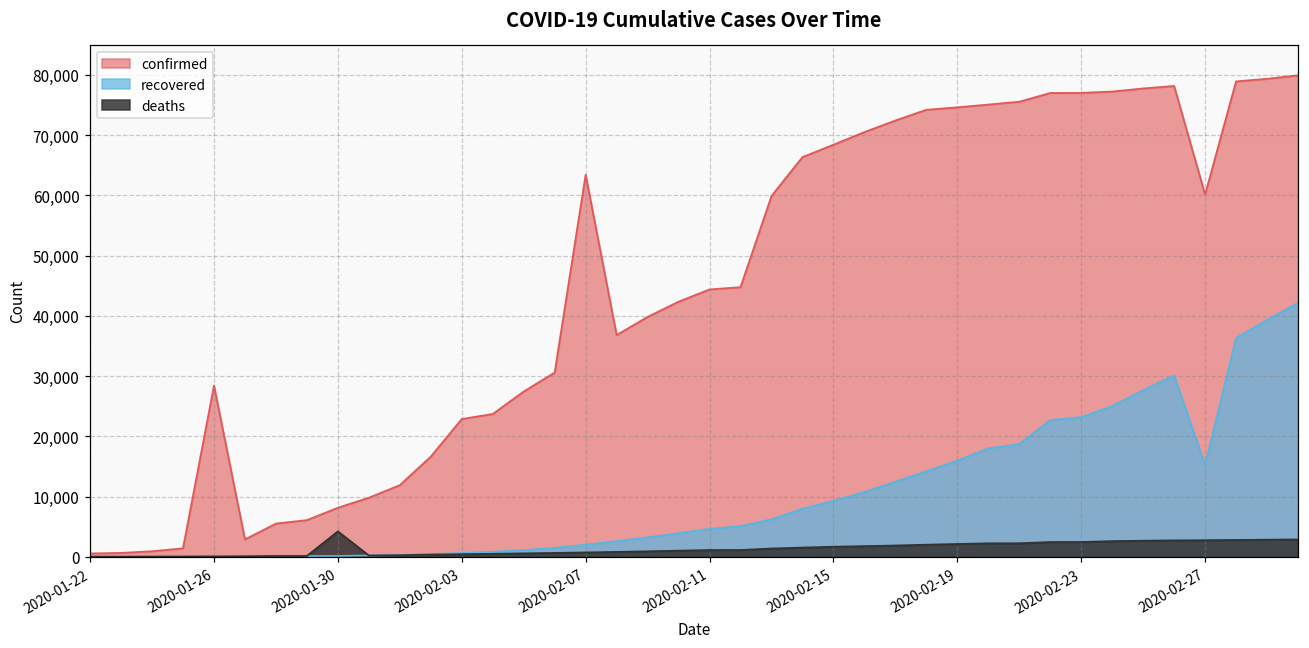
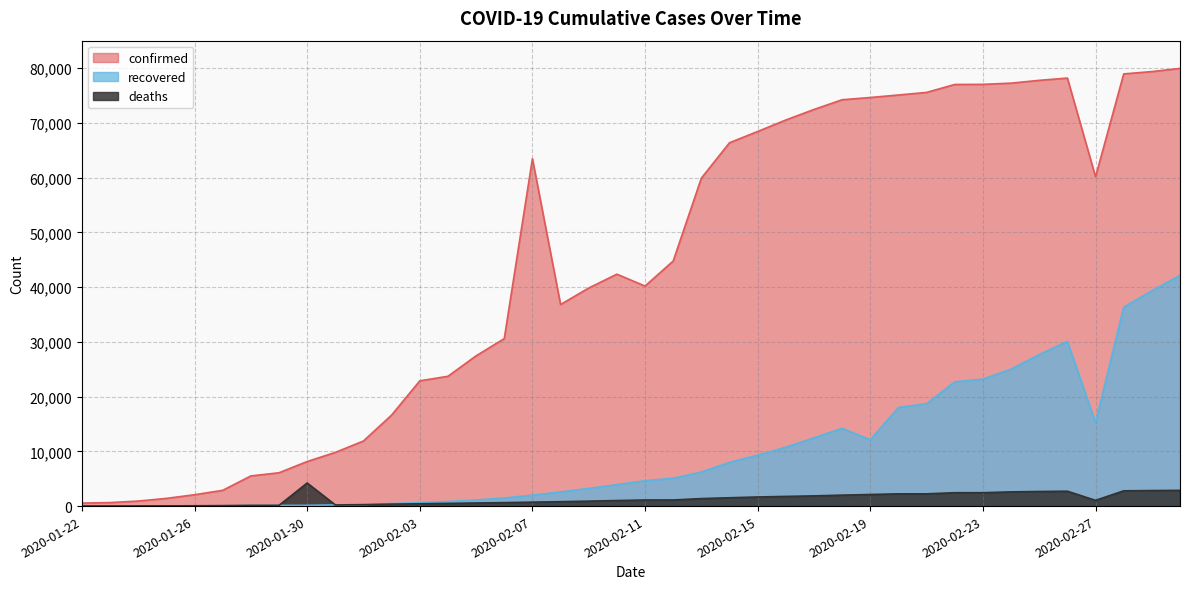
  {
    "confirmed": {
      "2020-01-22": "1,000",
-     "2020-01-26": "28,000",
+     "2020-01-26": "2,000",
      "2020-01-30": "8,000",
      "2020-02-03": "23,000",
      "2020-02-07": "63,000",
-     "2020-02-11": "44,000",
+     "2020-02-11": "40,000",
      "2020-02-15": "68,000",
      "2020-02-19": "75,000",
      "2020-02-23": "77,000",
      "2020-02-27": "60,000"
    },
    "recovered": {
      "2020-01-30": "0",
      "2020-02-07": "2,000",
      "2020-02-11": "5,000",
      "2020-02-15": "9,000",
-     "2020-02-19": "16,000",
+     "2020-02-19": "12,000",
      "2020-02-23": "23,000",
      "2020-02-27": "15,000"
    },
    "deaths": {
      "2020-01-30": "4,000",
      "2020-02-07": "1,000",
      "2020-02-11": "1,000",
      "2020-02-15": "2,000",
      "2020-02-19": "2,000",
      "2020-02-23": "2,000",
-     "2020-02-27": "3,000"
+     "2020-02-27": "1,000"
    }
  }
